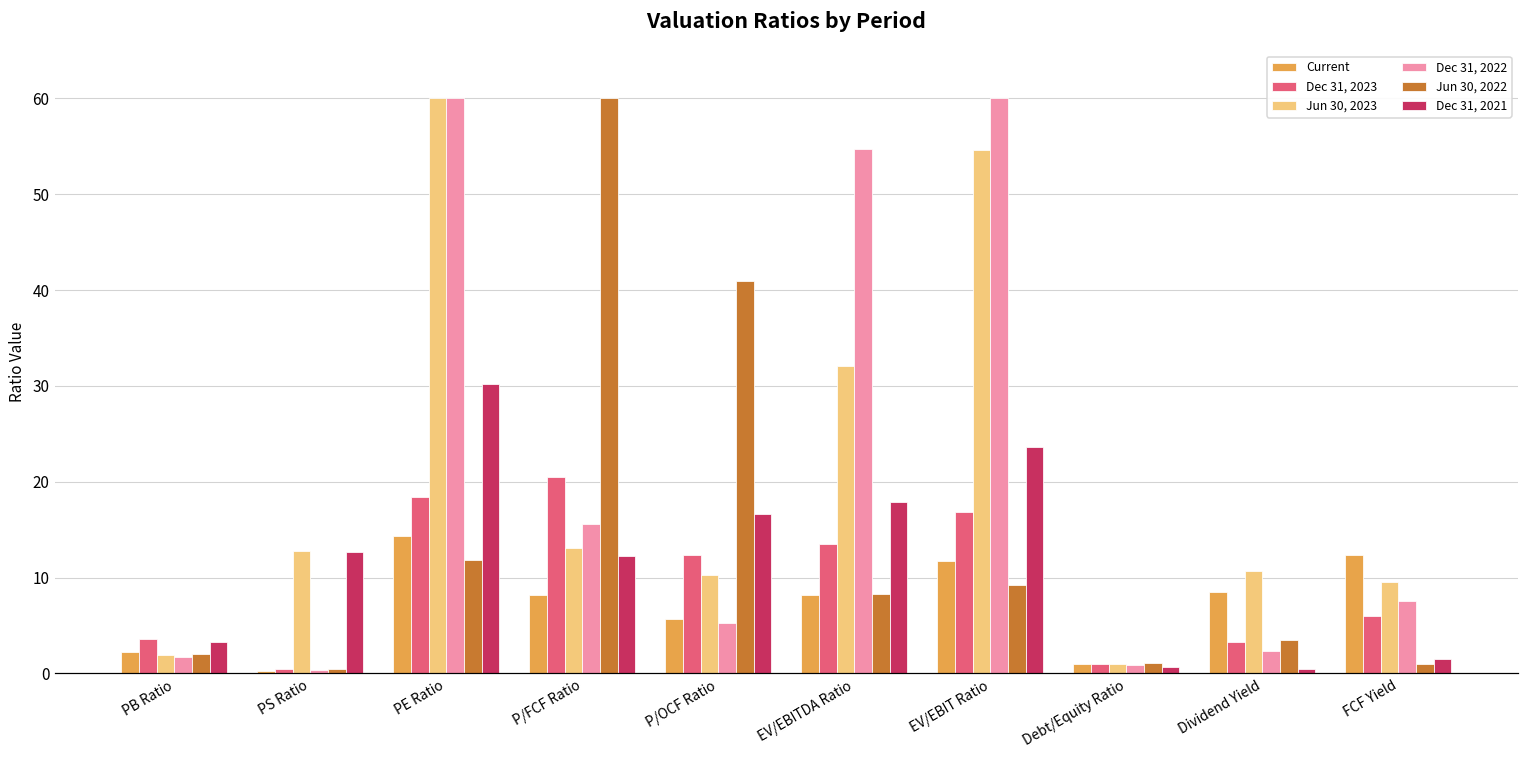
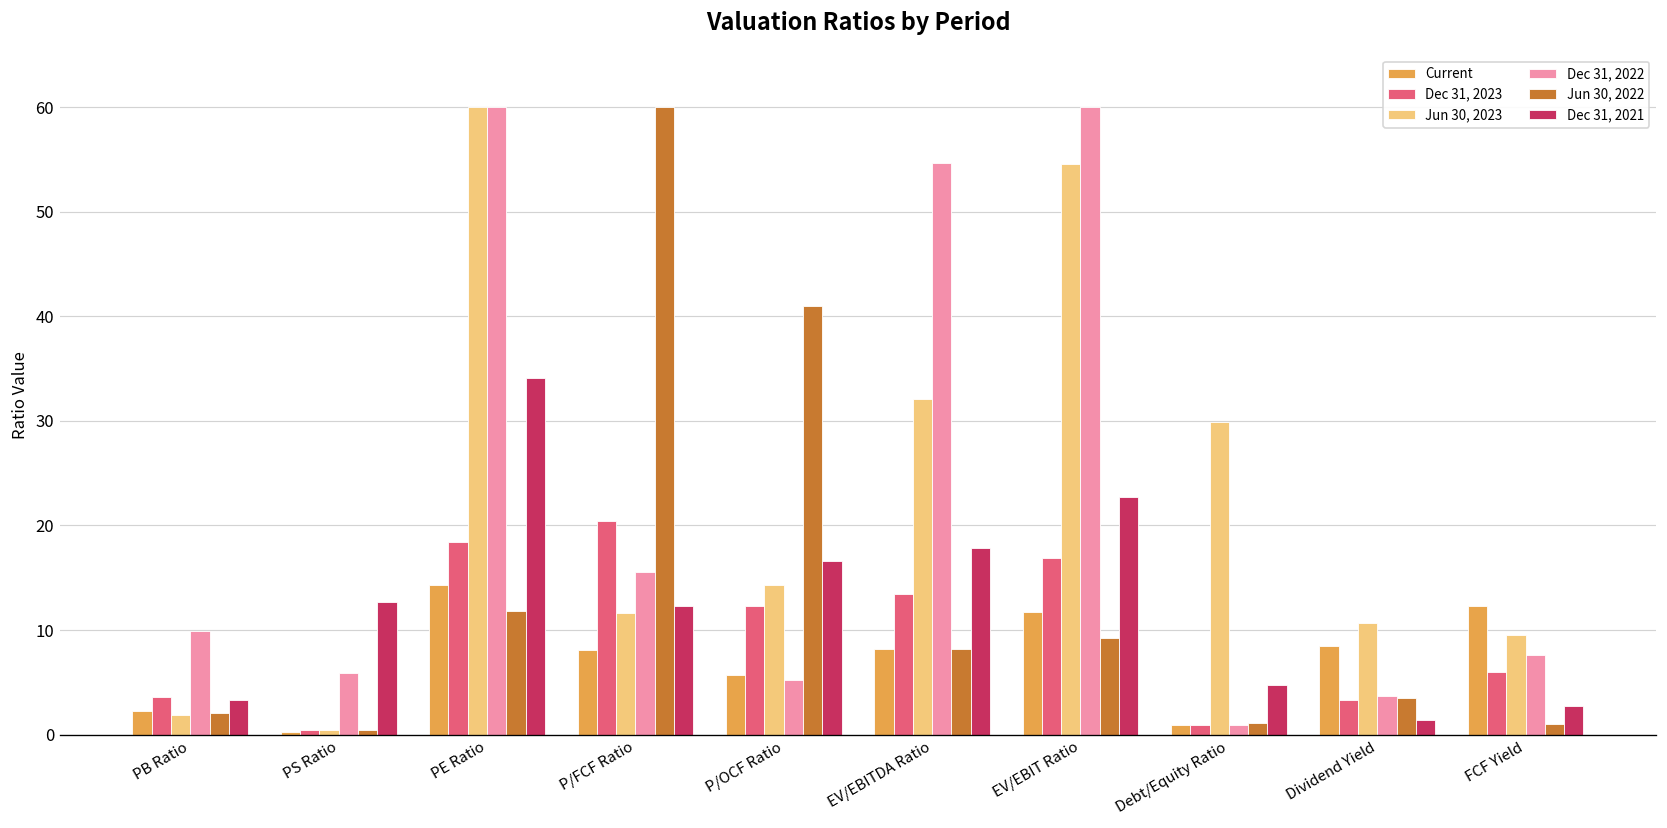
  {
    "Dec 31, 2023": {
      "PB Ratio": 4,
      "PS Ratio": 0,
      "PE Ratio": 18,
      "P/FCF Ratio": 20,
      "P/OCF Ratio": 12,
      "EV/EBITDA Ratio": 13,
      "EV/EBIT Ratio": 17,
      "Debt/Equity Ratio": 1,
      "Dividend Yield": 3,
      "FCF Yield": 6
    },
    "Jun 30, 2023": {
      "PB Ratio": 2,
-     "PS Ratio": 13,
+     "PS Ratio": 0,
      "PE Ratio": 60,
-     "P/FCF Ratio": 13,
-     "P/OCF Ratio": 10,
+     "P/FCF Ratio": 12,
+     "P/OCF Ratio": 14,
      "EV/EBITDA Ratio": 32,
      "EV/EBIT Ratio": 55,
-     "Debt/Equity Ratio": 1,
+     "Debt/Equity Ratio": 30,
      "Dividend Yield": 11,
      "FCF Yield": 10
    },
    "Dec 31, 2022": {
-     "PB Ratio": 2,
-     "PS Ratio": 0,
+     "PB Ratio": 10,
+     "PS Ratio": 6,
      "PE Ratio": 60,
      "P/FCF Ratio": 16,
      "P/OCF Ratio": 5,
      "EV/EBITDA Ratio": 55,
      "EV/EBIT Ratio": 60,
      "Debt/Equity Ratio": 1,
-     "Dividend Yield": 2,
+     "Dividend Yield": 4,
      "FCF Yield": 8
    },
    "Dec 31, 2021": {
      "PB Ratio": 3,
      "PS Ratio": 13,
-     "PE Ratio": 30,
+     "PE Ratio": 34,
      "P/FCF Ratio": 12,
      "P/OCF Ratio": 17,
      "EV/EBITDA Ratio": 18,
-     "EV/EBIT Ratio": 24,
-     "Debt/Equity Ratio": 1,
-     "Dividend Yield": 0,
-     "FCF Yield": 2
+     "EV/EBIT Ratio": 23,
+     "Debt/Equity Ratio": 5,
+     "Dividend Yield": 1,
+     "FCF Yield": 3
    }
  }
